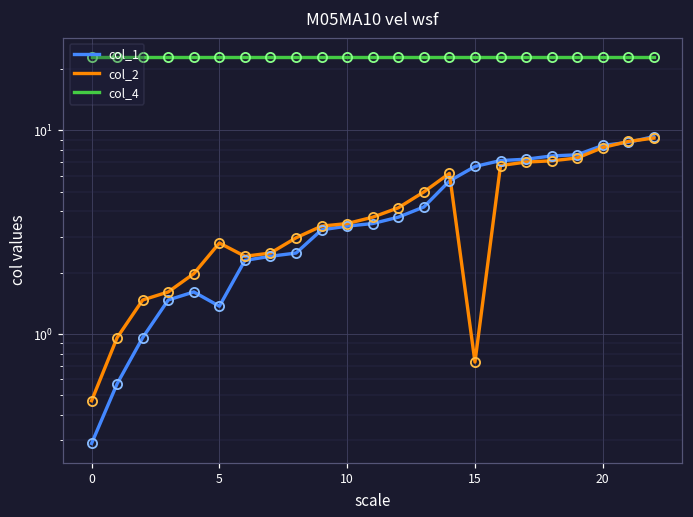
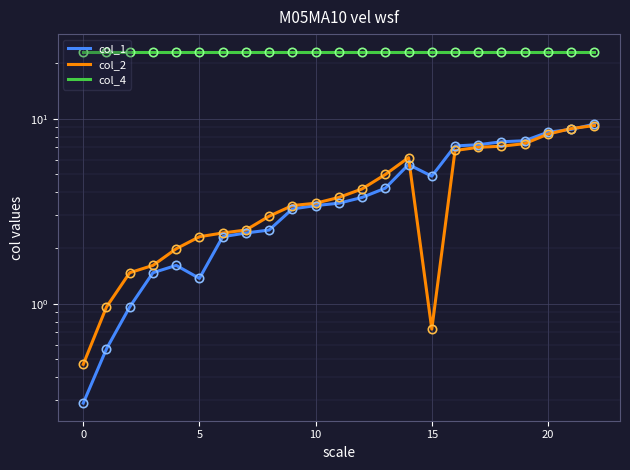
  {
    "col_1": {
      "0": 0.29,
      "5": 1.4,
-     "15": 6.7
+     "15": 4.9
    },
    "col_2": {
      "0": 0.47,
-     "5": 2.8,
+     "5": 2.3,
      "15": 0.73
    },
    "col_4": {
      "5": 23,
      "10": 23,
      "15": 23,
      "20": 23
    }
  }
